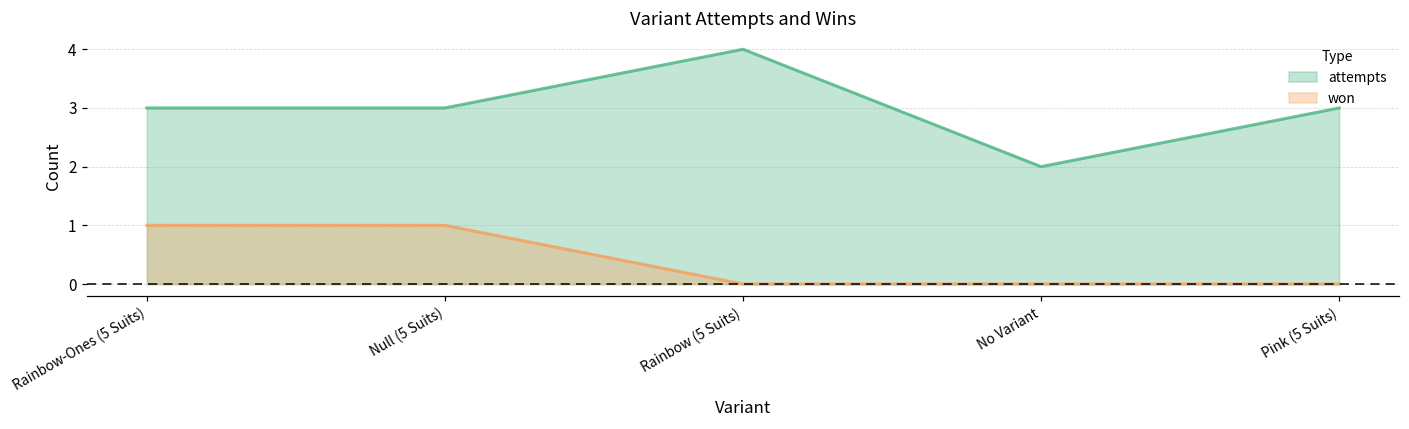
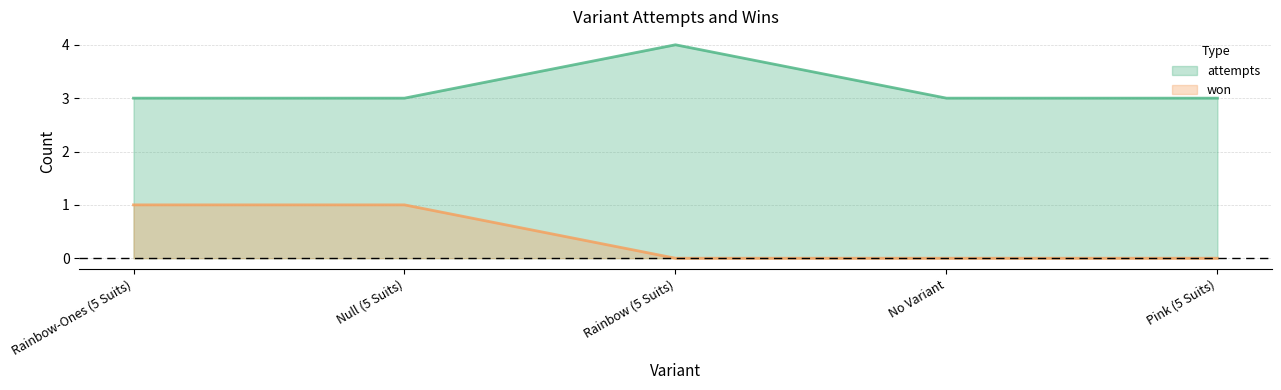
  {
    "attempts": {
      "Rainbow-Ones (5 Suits)": 3,
      "Null (5 Suits)": 3,
      "Rainbow (5 Suits)": 4,
-     "No Variant": 2,
+     "No Variant": 3,
      "Pink (5 Suits)": 3
    },
    "won": {
      "Rainbow-Ones (5 Suits)": 1,
      "Null (5 Suits)": 1,
      "Rainbow (5 Suits)": 0,
      "No Variant": 0,
      "Pink (5 Suits)": 0
    }
  }
